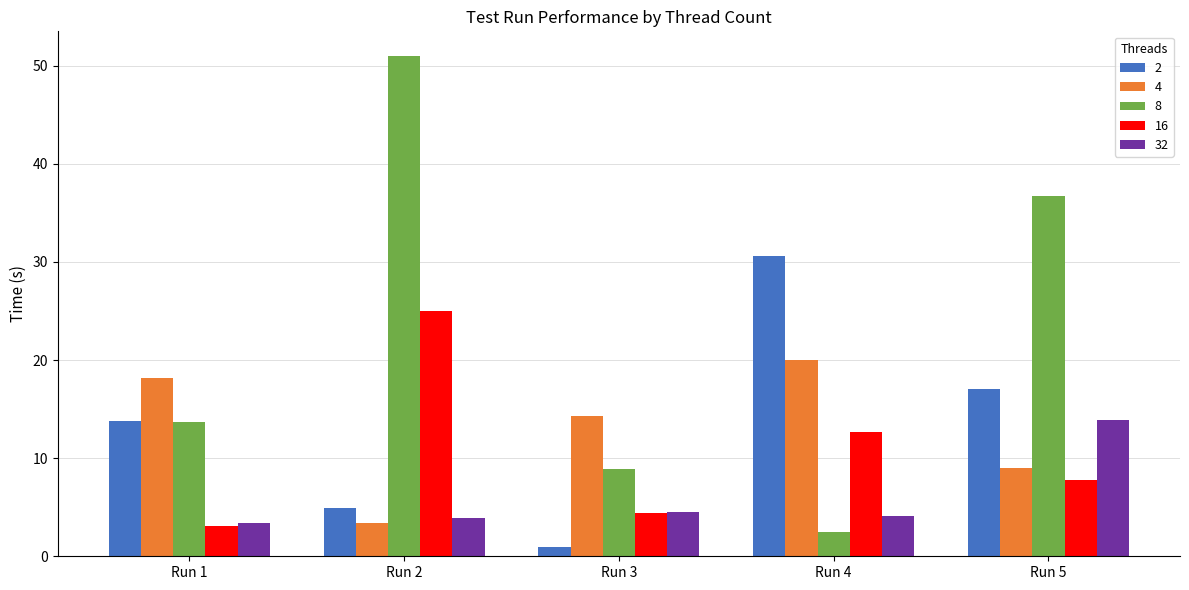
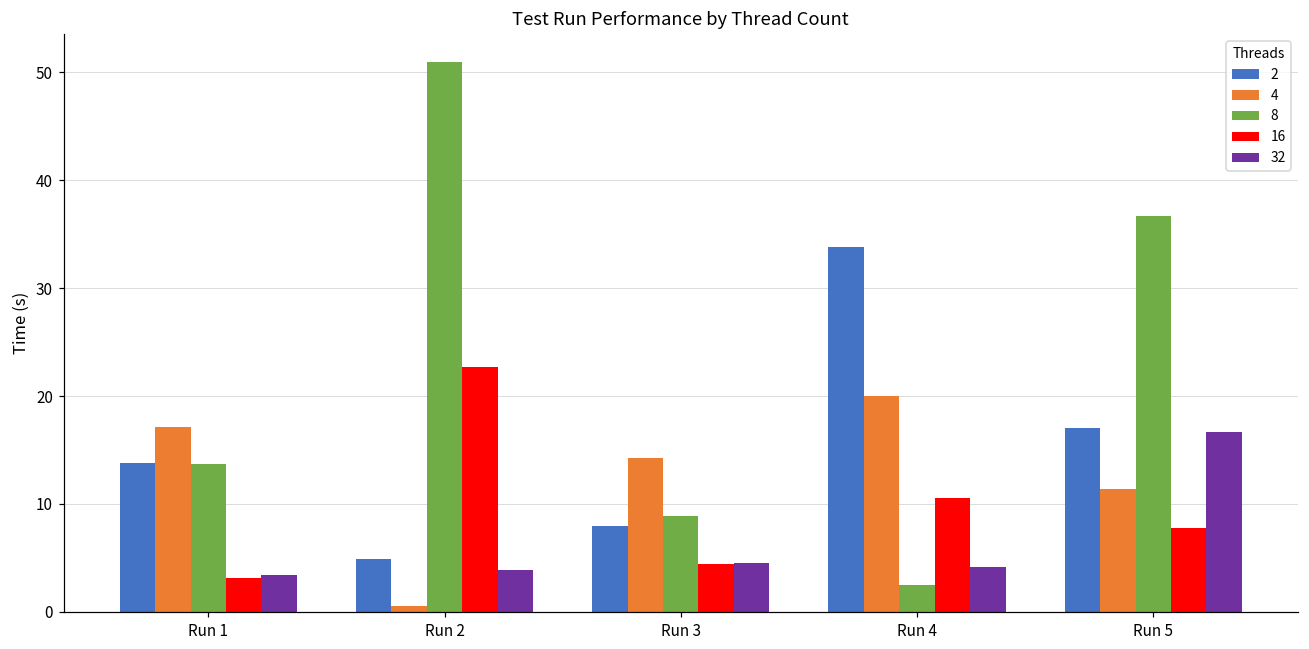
  {
    "2": {
      "Run 1": 14,
      "Run 2": 5,
-     "Run 3": 1,
-     "Run 4": 31,
+     "Run 3": 8,
+     "Run 4": 34,
      "Run 5": 17
    },
    "4": {
-     "Run 1": 18,
-     "Run 2": 3,
+     "Run 1": 17,
+     "Run 2": 1,
      "Run 3": 14,
      "Run 4": 20,
-     "Run 5": 9
+     "Run 5": 11
    },
    "8": {
      "Run 1": 14,
      "Run 2": 51,
      "Run 3": 9,
      "Run 4": 3,
      "Run 5": 37
    },
    "16": {
      "Run 1": 3,
-     "Run 2": 25,
+     "Run 2": 23,
      "Run 3": 4,
-     "Run 4": 13,
+     "Run 4": 11,
      "Run 5": 8
    },
    "32": {
      "Run 1": 3,
      "Run 2": 4,
      "Run 3": 5,
      "Run 4": 4,
-     "Run 5": 14
+     "Run 5": 17
    }
  }
